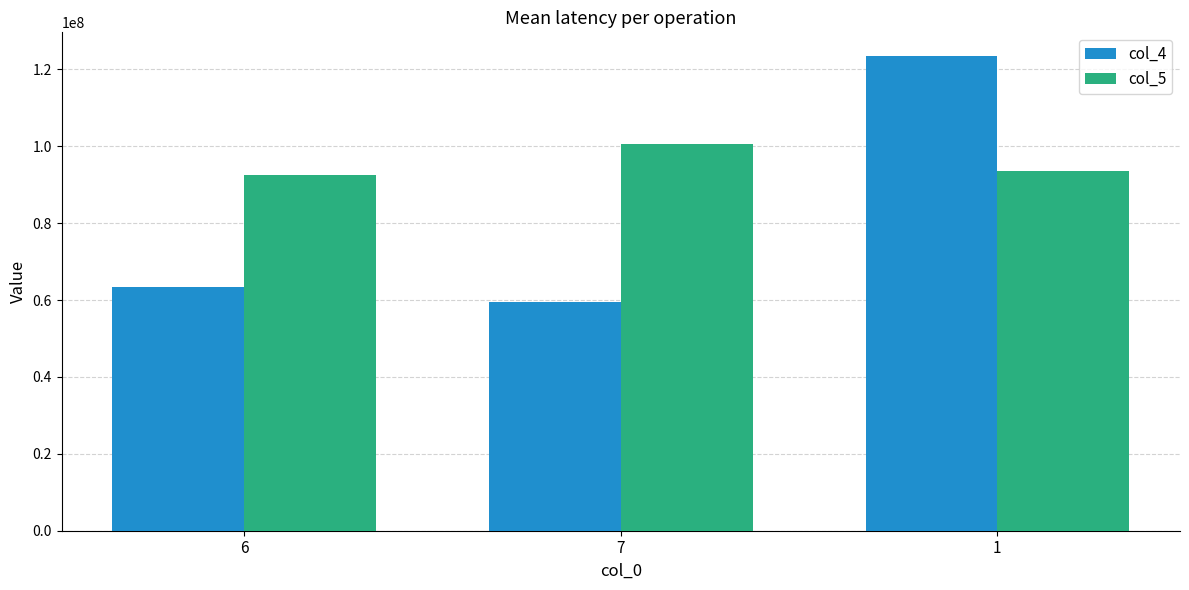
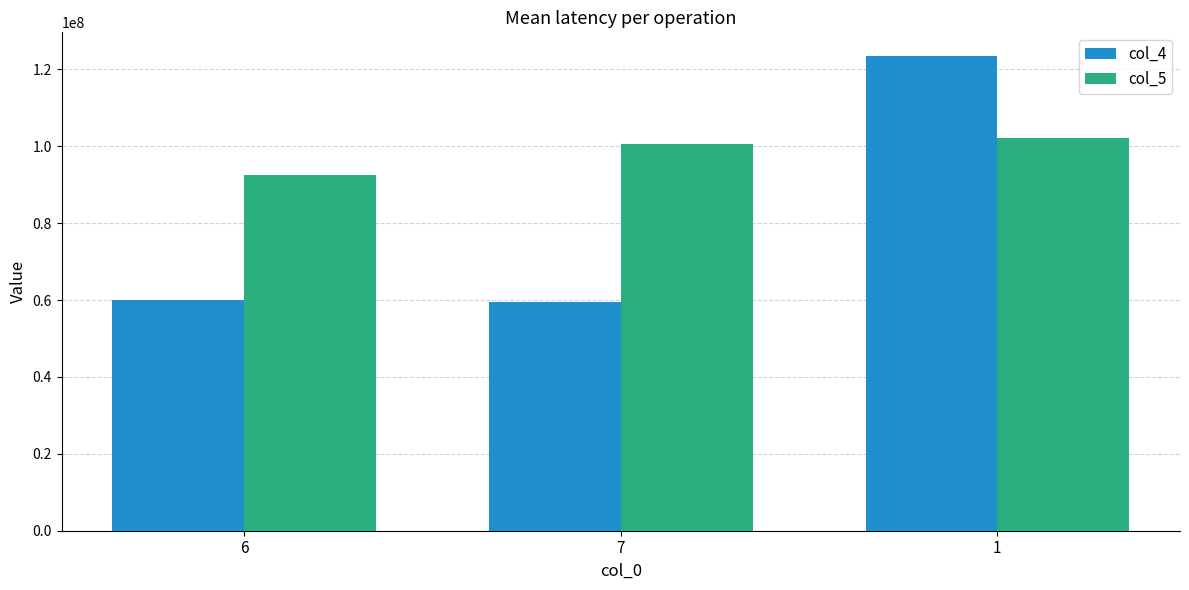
  {
    "col_4": {
-     "6": 63000000,
+     "6": 60000000,
      "7": 59000000,
      "1": 123000000
    },
    "col_5": {
      "6": 93000000,
      "7": 101000000,
-     "1": 94000000
+     "1": 102000000
    }
  }
